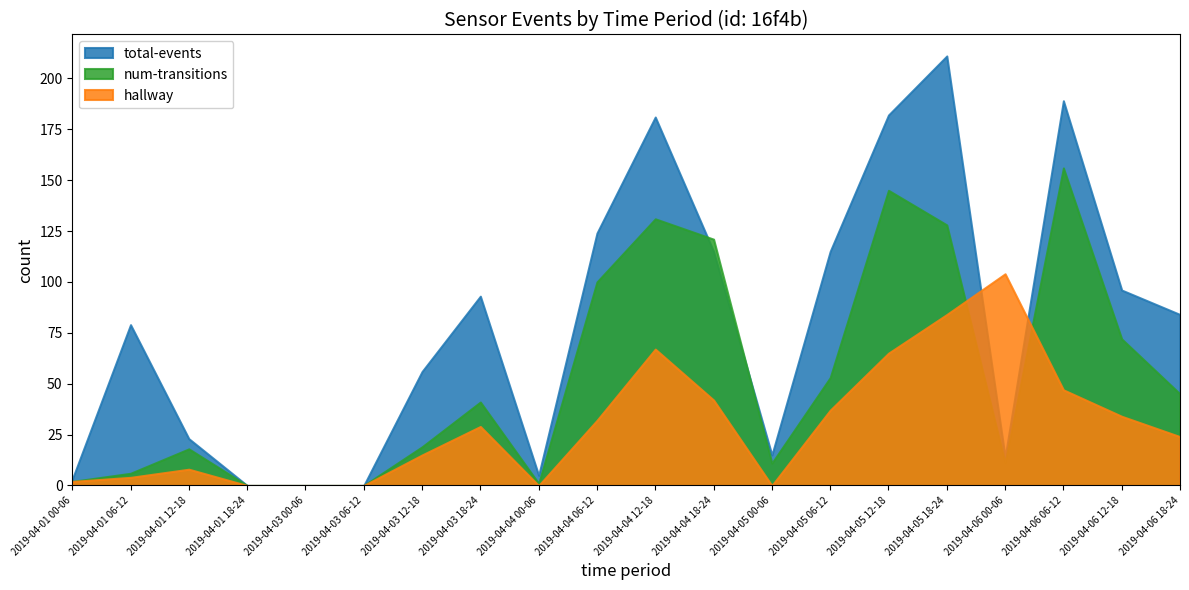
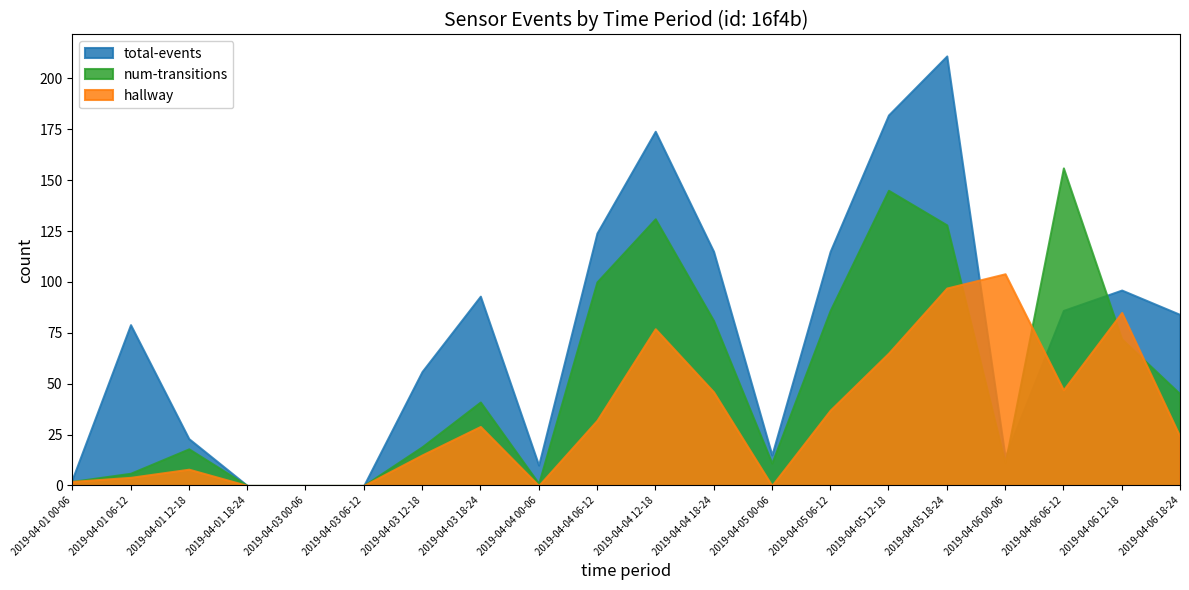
  {
    "total-events": {
      "2019-04-01 06-12": 79,
      "2019-04-01 12-18": 23,
      "2019-04-03 12-18": 56,
      "2019-04-03 18-24": 93,
-     "2019-04-04 00-06": 5,
+     "2019-04-04 00-06": 10,
      "2019-04-04 06-12": 124,
-     "2019-04-04 12-18": 181,
+     "2019-04-04 12-18": 174,
      "2019-04-04 18-24": 115,
      "2019-04-05 00-06": 15,
      "2019-04-05 06-12": 115,
      "2019-04-05 12-18": 182,
      "2019-04-05 18-24": 211,
      "2019-04-06 00-06": 14,
-     "2019-04-06 06-12": 189,
+     "2019-04-06 06-12": 86,
      "2019-04-06 12-18": 96,
      "2019-04-06 18-24": 84
    },
    "num-transitions": {
      "2019-04-01 06-12": 6,
      "2019-04-01 12-18": 18,
      "2019-04-03 12-18": 19,
      "2019-04-03 18-24": 41,
      "2019-04-04 06-12": 100,
      "2019-04-04 12-18": 131,
-     "2019-04-04 18-24": 121,
+     "2019-04-04 18-24": 81,
      "2019-04-05 00-06": 11,
-     "2019-04-05 06-12": 53,
+     "2019-04-05 06-12": 86,
      "2019-04-05 12-18": 145,
      "2019-04-05 18-24": 128,
      "2019-04-06 00-06": 11,
      "2019-04-06 06-12": 156,
      "2019-04-06 12-18": 72,
      "2019-04-06 18-24": 45
    },
    "hallway": {
      "2019-04-01 06-12": 4,
      "2019-04-01 12-18": 8,
      "2019-04-03 12-18": 15,
      "2019-04-03 18-24": 29,
      "2019-04-04 06-12": 32,
-     "2019-04-04 12-18": 67,
-     "2019-04-04 18-24": 42,
+     "2019-04-04 12-18": 77,
+     "2019-04-04 18-24": 46,
      "2019-04-05 00-06": 0,
      "2019-04-05 06-12": 37,
      "2019-04-05 12-18": 65,
-     "2019-04-05 18-24": 84,
+     "2019-04-05 18-24": 97,
      "2019-04-06 00-06": 104,
      "2019-04-06 06-12": 47,
-     "2019-04-06 12-18": 34,
+     "2019-04-06 12-18": 85,
      "2019-04-06 18-24": 24
    }
  }
